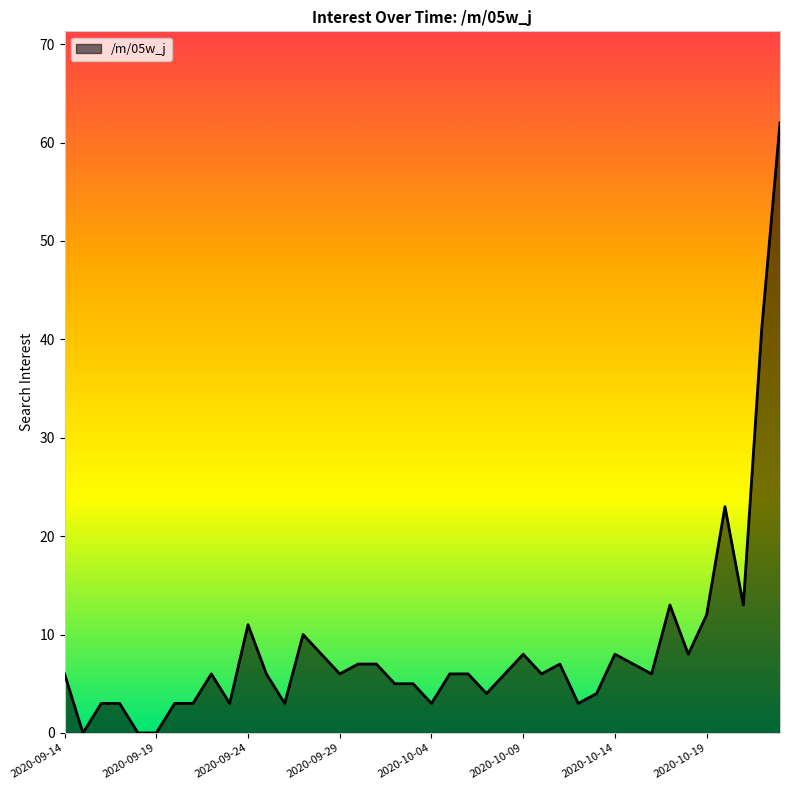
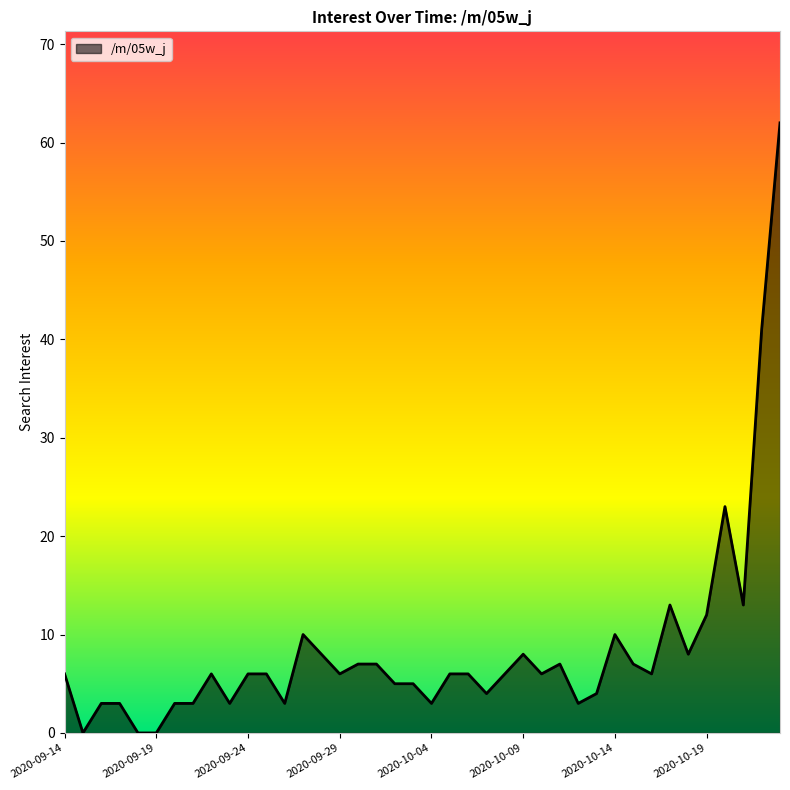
  {
    "2020-09-14": 6,
    "2020-09-19": 0,
-   "2020-09-24": 11,
+   "2020-09-24": 6,
    "2020-09-29": 6,
    "2020-10-04": 3,
    "2020-10-09": 8,
-   "2020-10-14": 8,
+   "2020-10-14": 10,
    "2020-10-19": 12
  }
